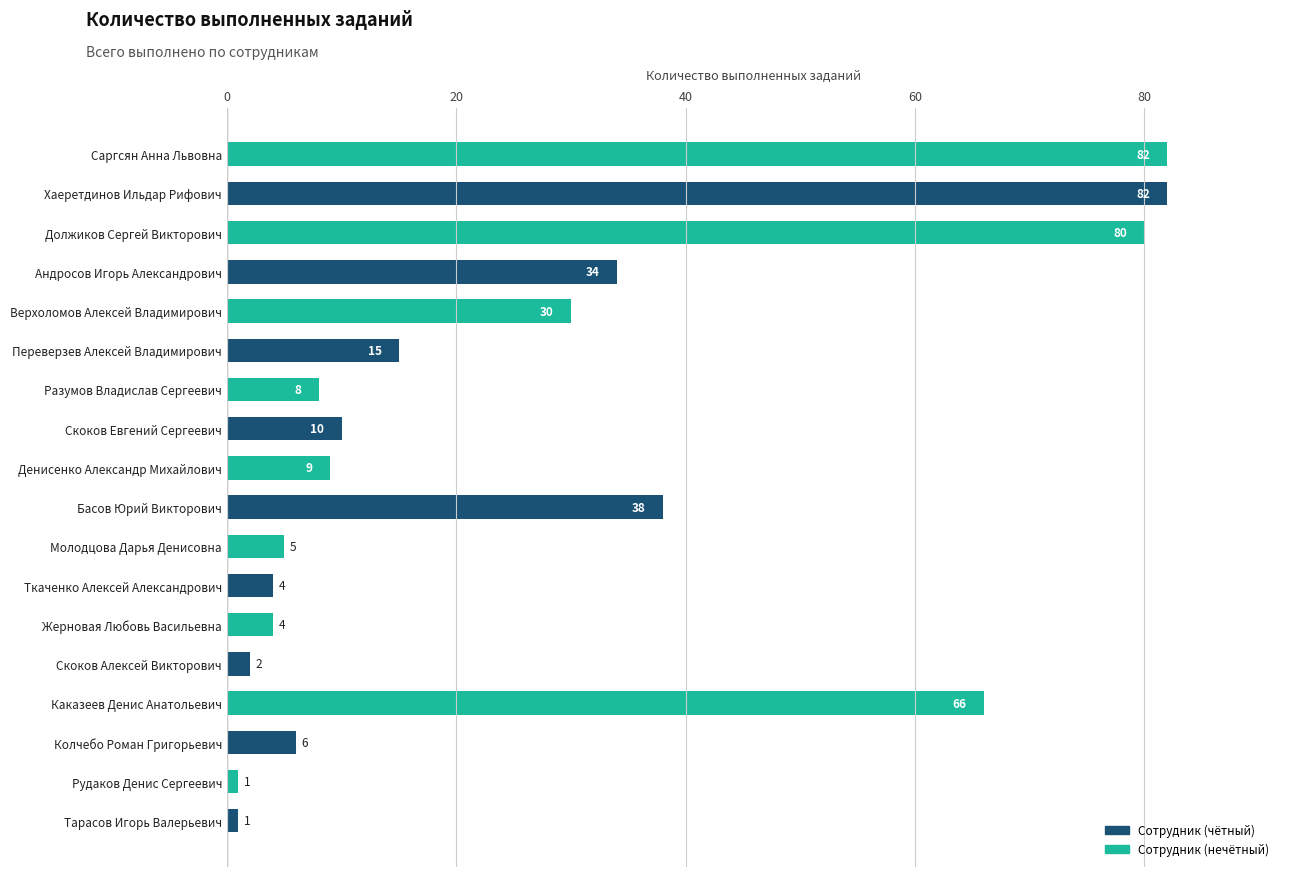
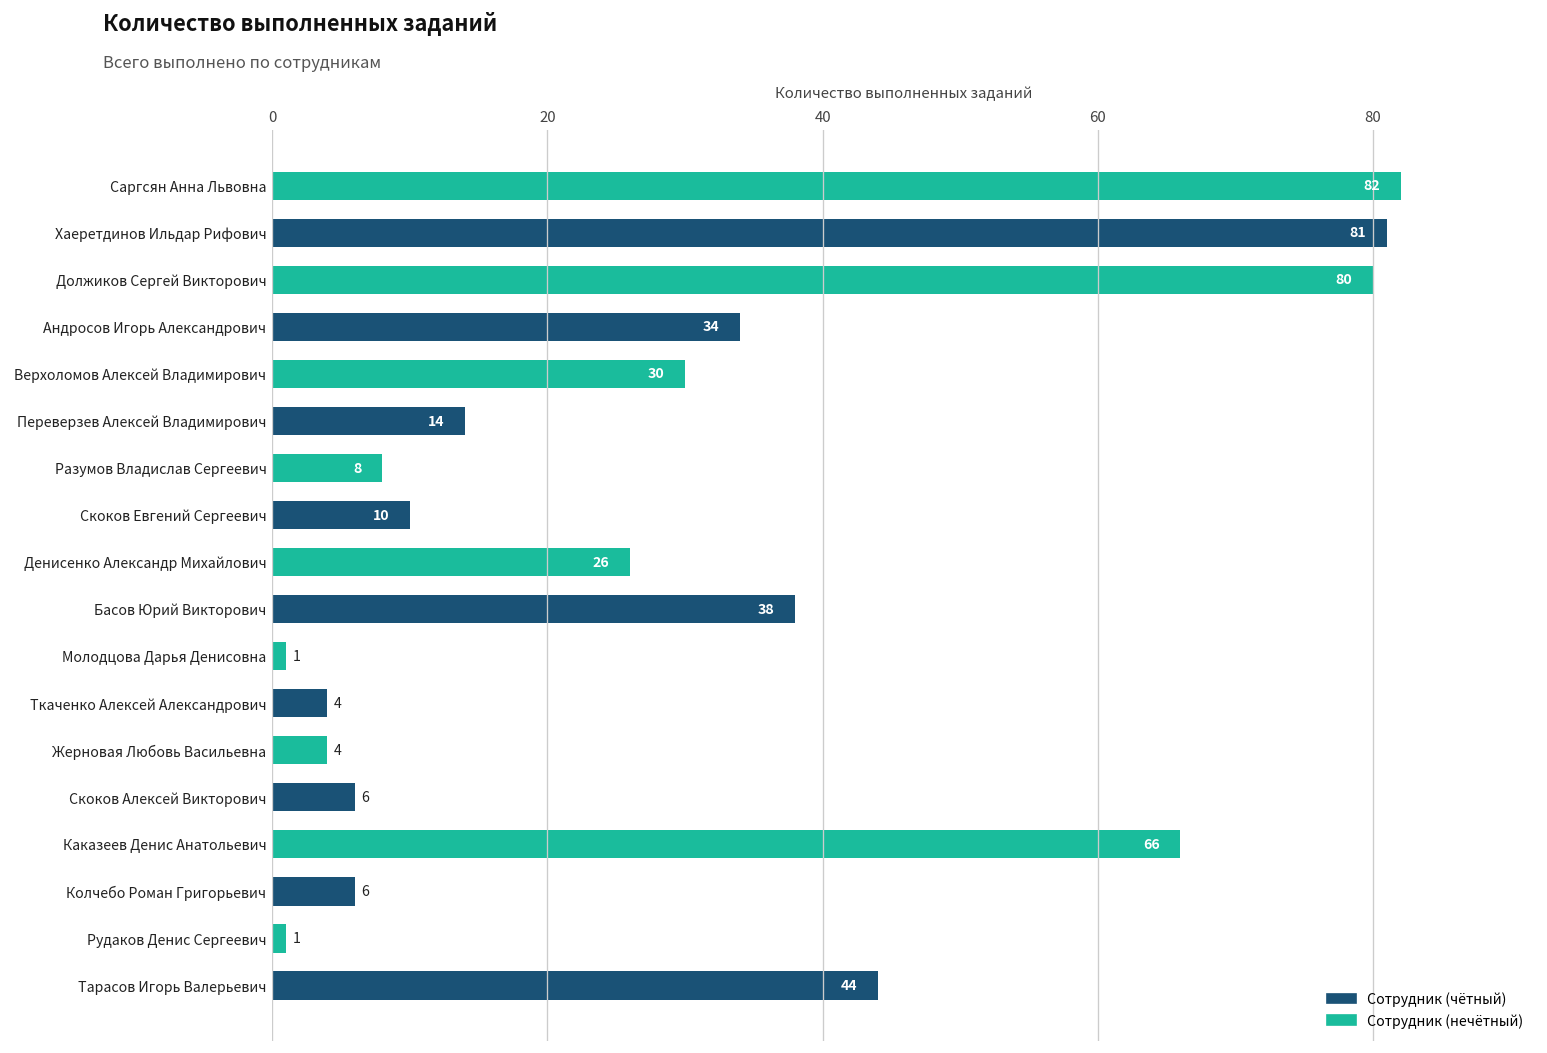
  {
    "Саргсян Анна Львовна": 82,
-   "Хаеретдинов Ильдар Рифович": 82,
+   "Хаеретдинов Ильдар Рифович": 81,
    "Должиков Сергей Викторович": 80,
    "Андросов Игорь Александрович": 34,
    "Верхоломов Алексей Владимирович": 30,
-   "Переверзев Алексей Владимирович": 15,
+   "Переверзев Алексей Владимирович": 14,
    "Разумов Владислав Сергеевич": 8,
    "Скоков Евгений Сергеевич": 10,
-   "Денисенко Александр Михайлович": 9,
+   "Денисенко Александр Михайлович": 26,
    "Басов Юрий Викторович": 38,
-   "Молодцова Дарья Денисовна": 5,
+   "Молодцова Дарья Денисовна": 1,
    "Ткаченко Алексей Александрович": 4,
    "Жерновая Любовь Васильевна": 4,
-   "Скоков Алексей Викторович": 2,
+   "Скоков Алексей Викторович": 6,
    "Каказеев Денис Анатольевич": 66,
    "Колчебо Роман Григорьевич": 6,
    "Рудаков Денис Сергеевич": 1,
-   "Тарасов Игорь Валерьевич": 1
+   "Тарасов Игорь Валерьевич": 44
  }
